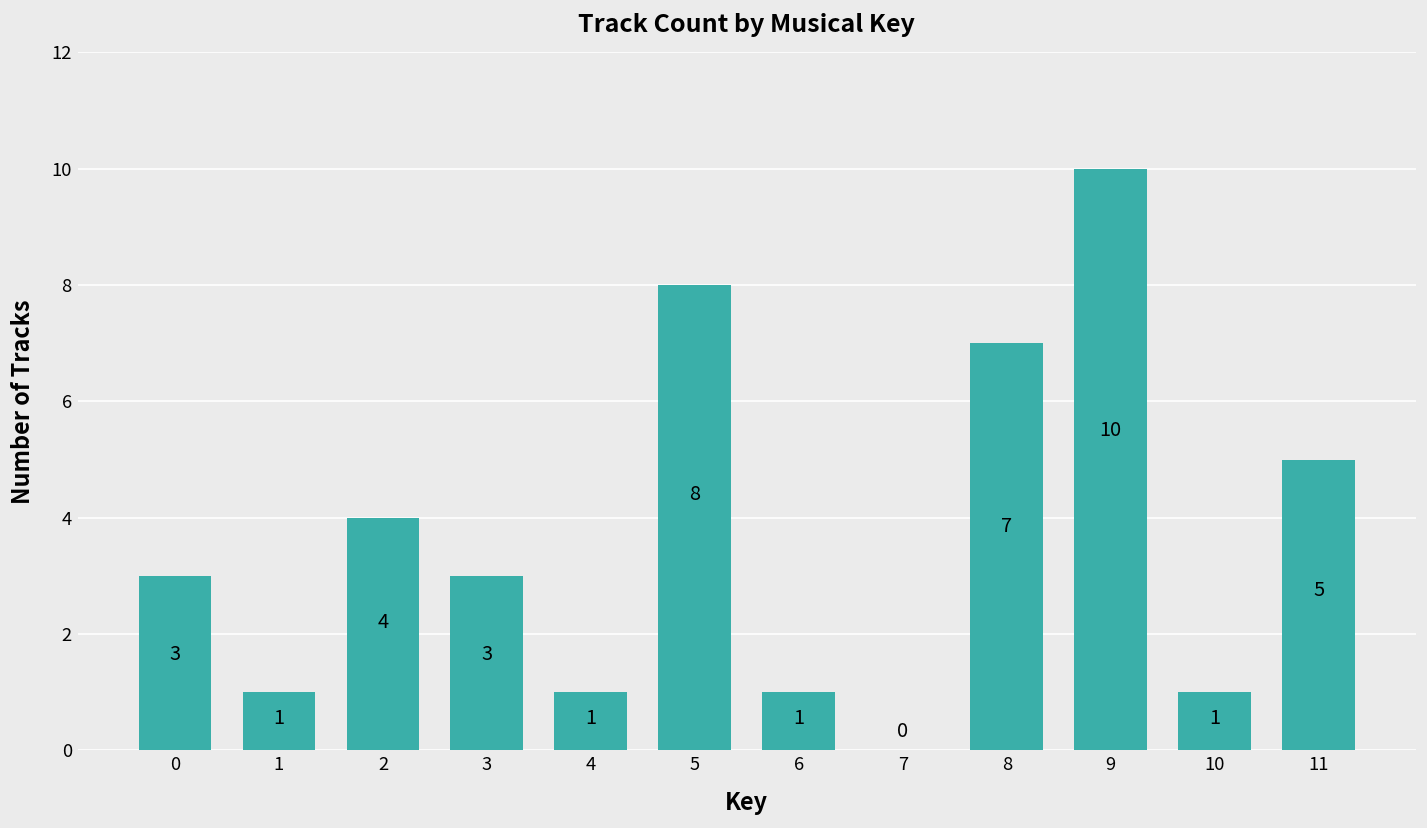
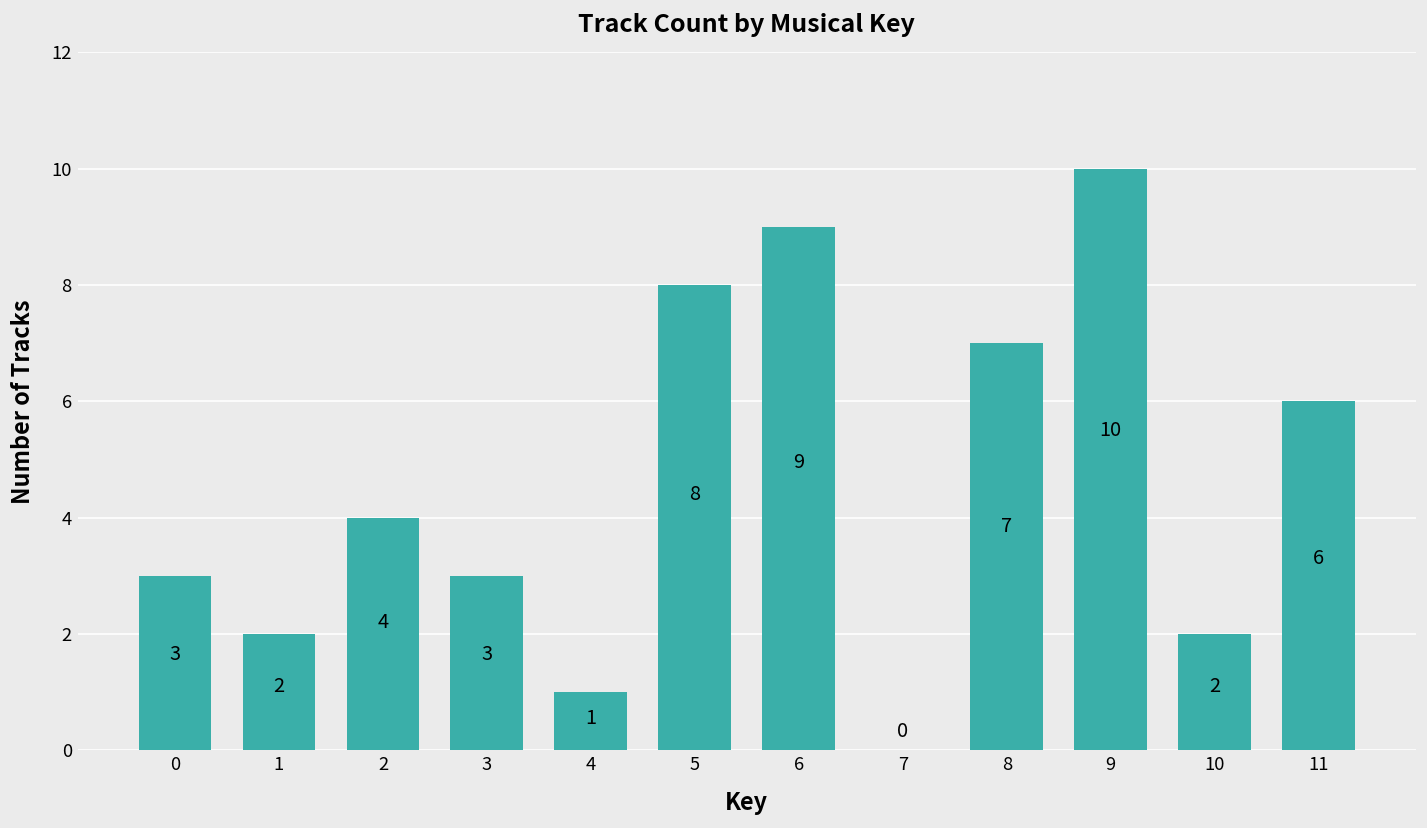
  {
    "0": 3,
-   "1": 1,
+   "1": 2,
    "2": 4,
    "3": 3,
    "4": 1,
    "5": 8,
-   "6": 1,
+   "6": 9,
    "7": 0,
    "8": 7,
    "9": 10,
-   "10": 1,
-   "11": 5
+   "10": 2,
+   "11": 6
  }
